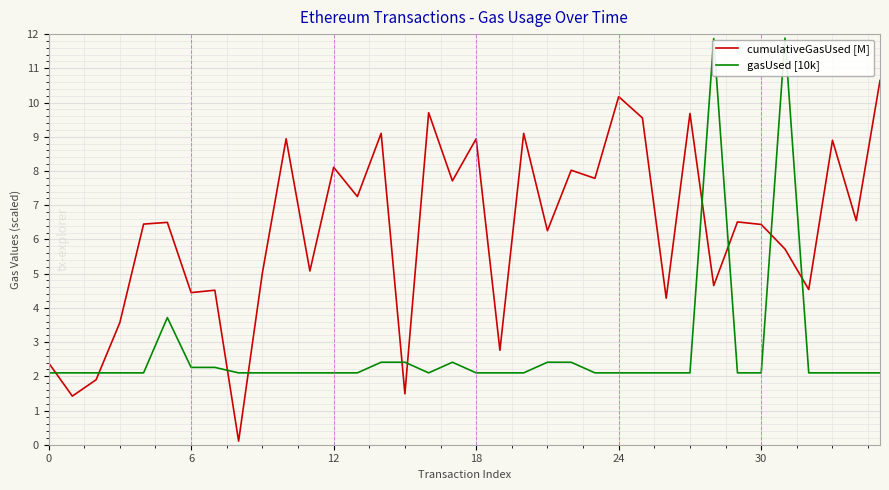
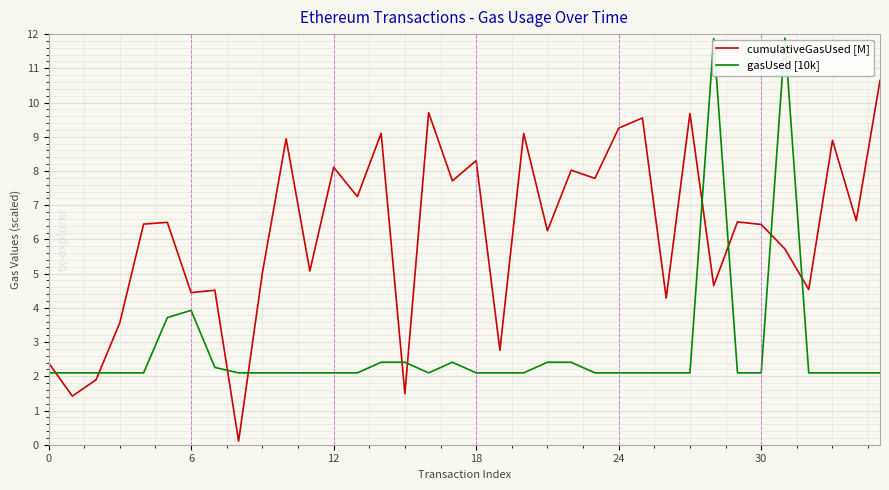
  {
    "cumulativeGasUsed [M]": {
      "0": 2.4,
      "6": 4.4,
      "12": 8.1,
-     "18": 8.9,
-     "24": 10.2,
+     "18": 8.3,
+     "24": 9.3,
      "30": 6.4
    },
    "gasUsed [10k]": {
      "0": 2.1,
-     "6": 2.3,
+     "6": 3.9,
      "12": 2.1,
      "18": 2.1,
      "24": 2.1,
      "30": 2.1
    }
  }
